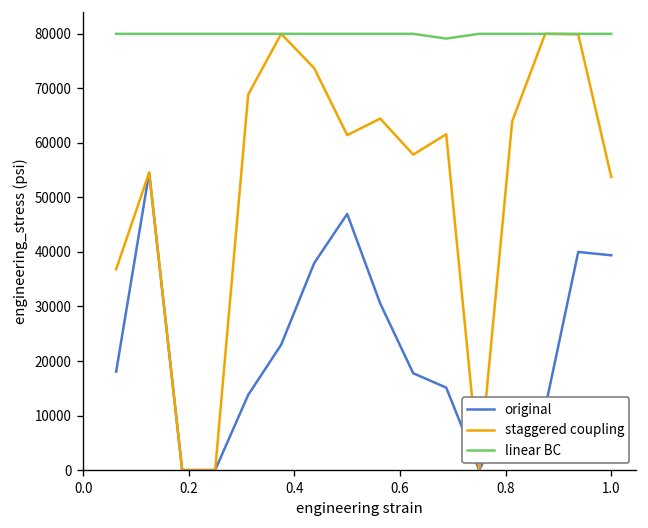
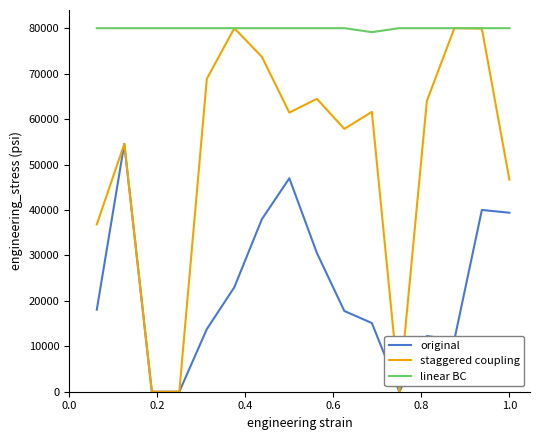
  {
    "original": {
      "1.0": 39000
    },
    "staggered coupling": {
-     "1.0": 54000
+     "1.0": 47000
    },
    "linear BC": {
      "1.0": 80000
    }
  }
